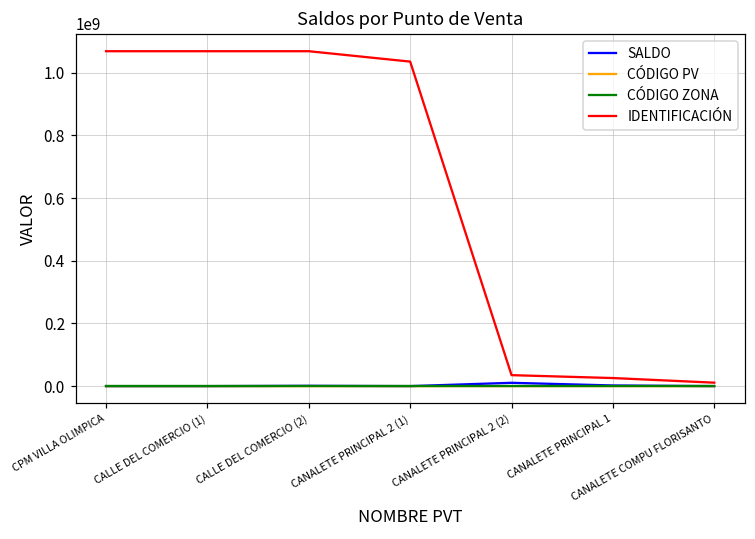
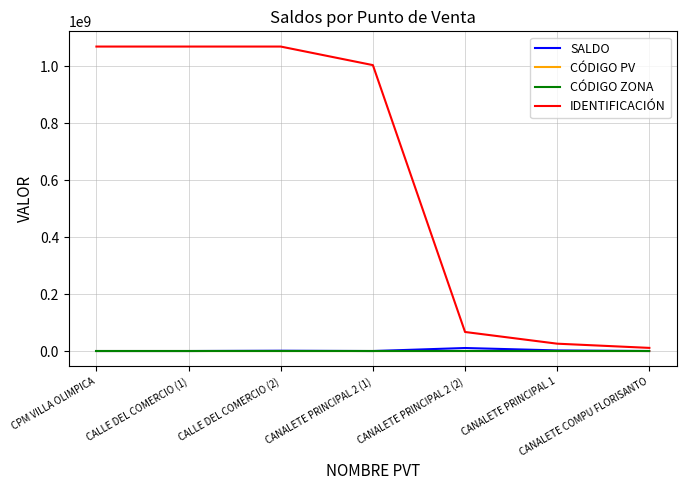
  {
    "SALDO": {
      "CANALETE PRINCIPAL 2 (2)": 10000000
    },
    "CÓDIGO ZONA": {
      "CANALETE PRINCIPAL 2 (2)": 0
    },
    "IDENTIFICACIÓN": {
      "CPM VILLA OLIMPICA": 1070000000,
      "CALLE DEL COMERCIO (1)": 1070000000,
      "CALLE DEL COMERCIO (2)": 1070000000,
-     "CANALETE PRINCIPAL 2 (1)": 1040000000,
-     "CANALETE PRINCIPAL 2 (2)": 40000000,
+     "CANALETE PRINCIPAL 2 (1)": 1000000000,
+     "CANALETE PRINCIPAL 2 (2)": 70000000,
      "CANALETE PRINCIPAL 1": 30000000,
      "CANALETE COMPU FLORISANTO": 10000000
    }
  }
